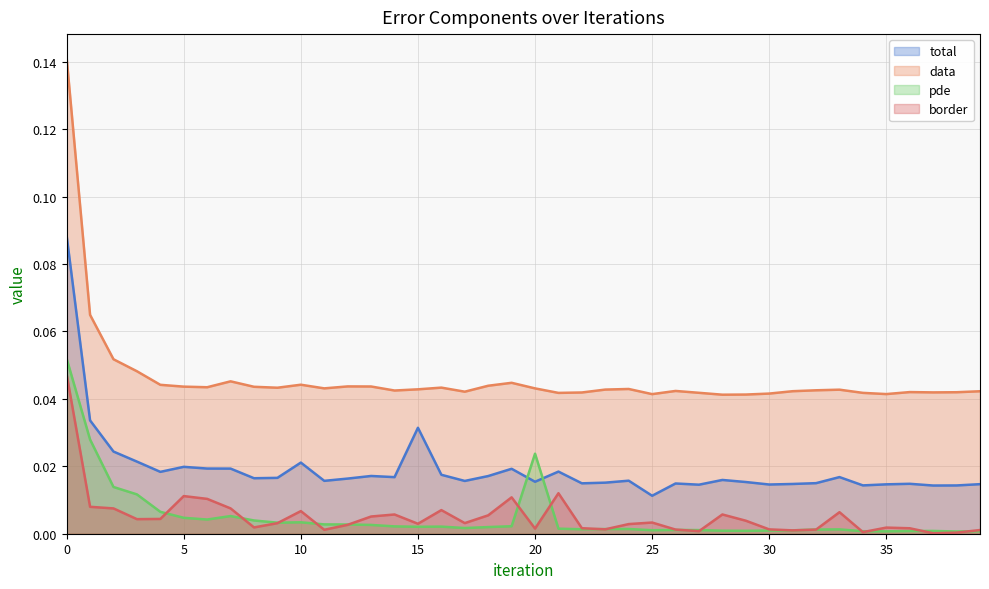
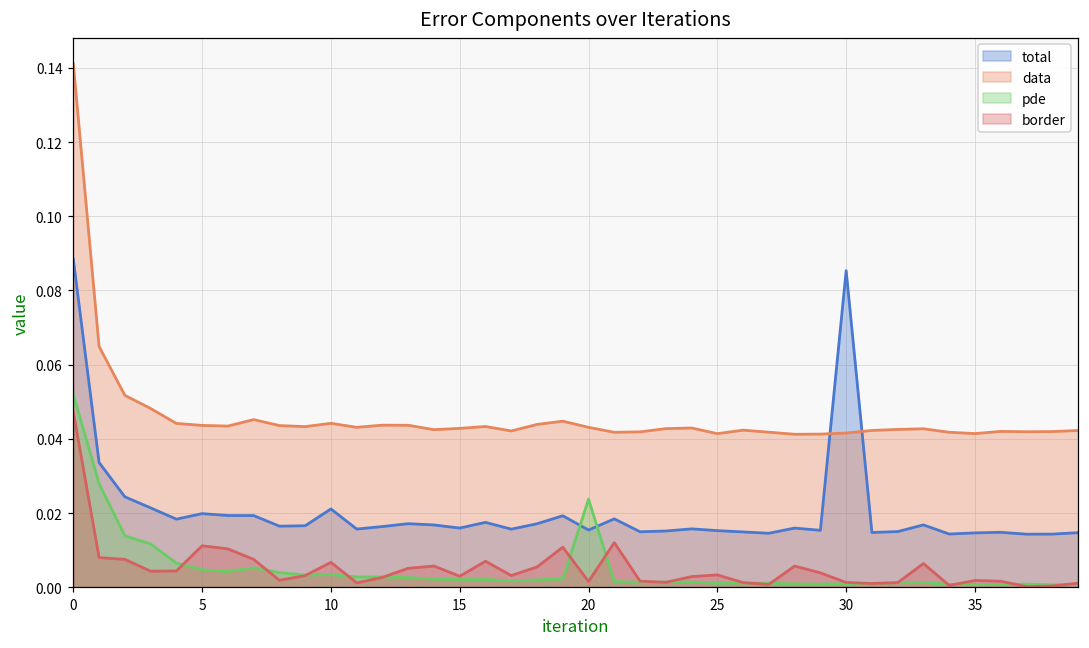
  {
    "total": {
      "0": 0.088,
      "5": 0.020,
      "10": 0.021,
-     "15": 0.031,
+     "15": 0.016,
      "20": 0.015,
-     "25": 0.011,
-     "30": 0.015,
+     "25": 0.015,
+     "30": 0.085,
      "35": 0.015
    },
    "pde": {
      "0": 0.052,
      "5": 0.005,
      "10": 0.003,
      "15": 0.002,
      "20": 0.024,
      "25": 0.001,
      "35": 0.001
    }
  }
